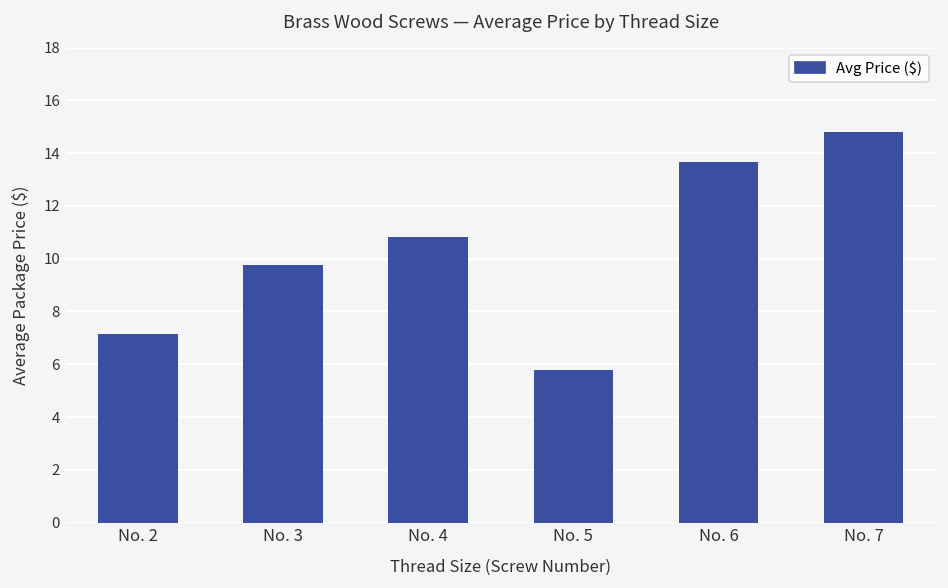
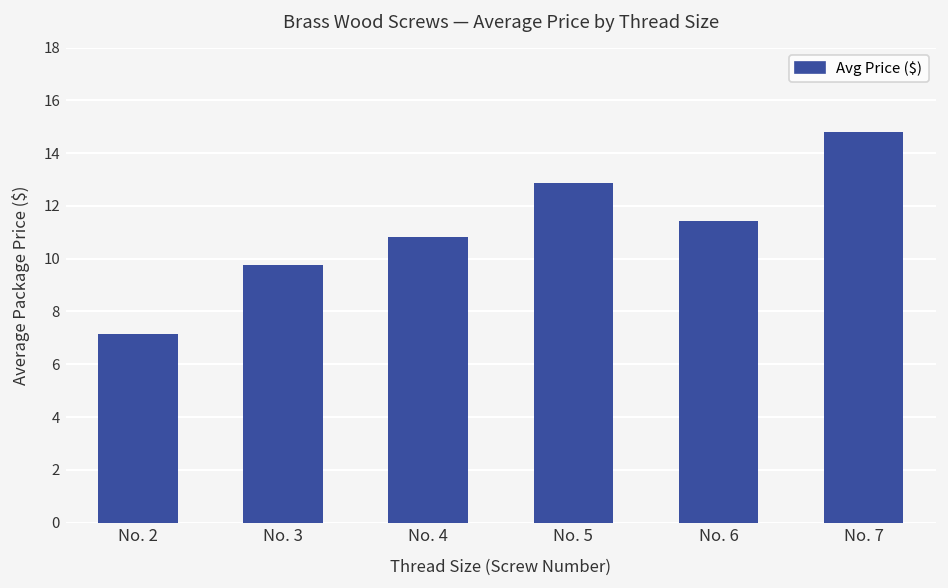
  {
    "No. 2": 7.1,
    "No. 3": 9.8,
    "No. 4": 10.8,
-   "No. 5": 5.8,
-   "No. 6": 13.7,
+   "No. 5": 12.9,
+   "No. 6": 11.4,
    "No. 7": 14.8
  }
